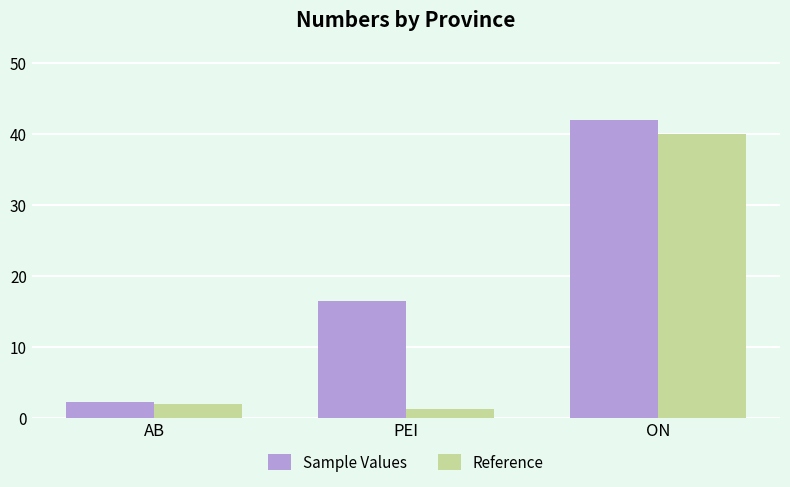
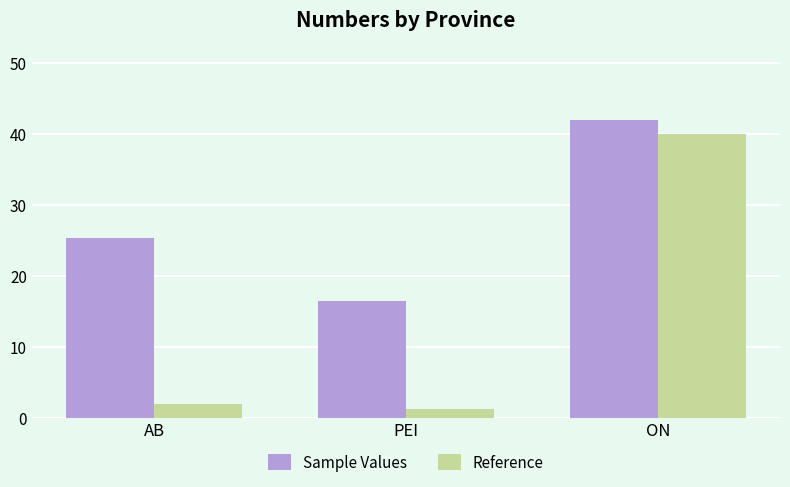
  {
    "Sample Values": {
-     "AB": 2,
+     "AB": 25,
      "PEI": 16,
      "ON": 42
    },
    "Reference": {
      "AB": 2,
      "PEI": 1,
      "ON": 40
    }
  }
